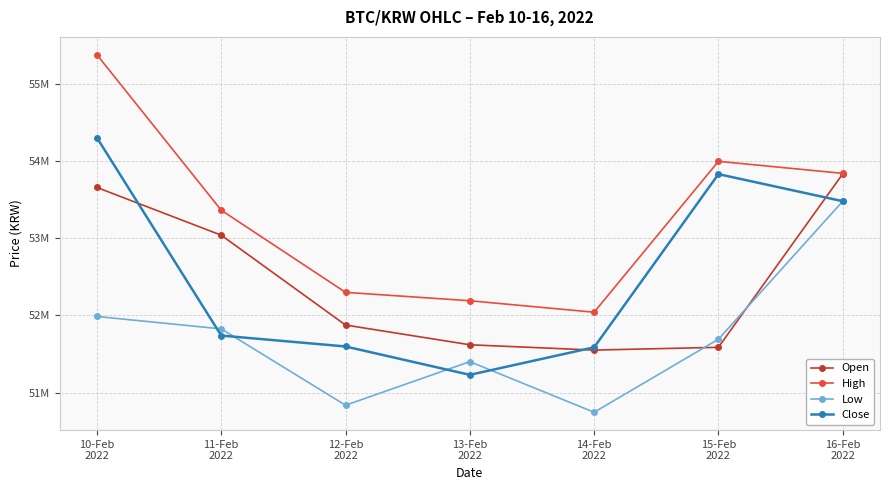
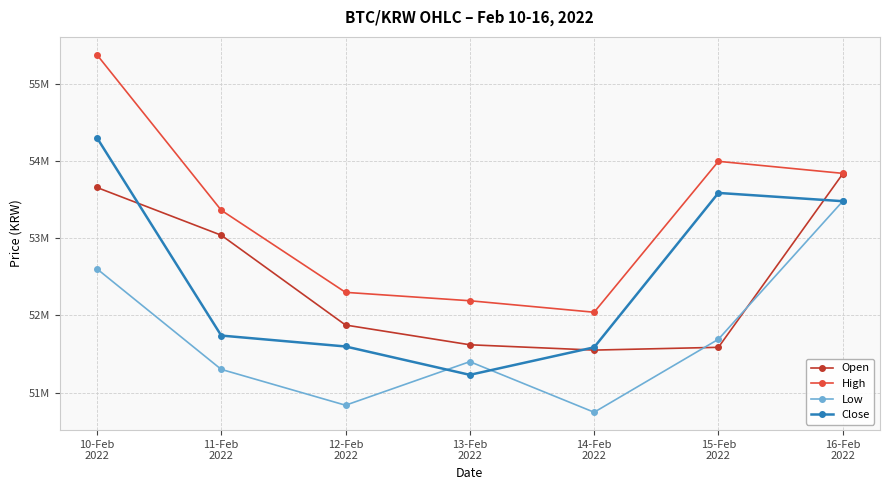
  {
    "Low": {
-     "10-Feb 2022": 52000000,
-     "11-Feb 2022": 51800000,
+     "10-Feb 2022": 52600000,
+     "11-Feb 2022": 51300000,
      "12-Feb 2022": 50800000,
      "13-Feb 2022": 51400000,
      "14-Feb 2022": 50700000,
      "15-Feb 2022": 51700000
    },
    "Close": {
      "10-Feb 2022": 54300000,
      "11-Feb 2022": 51700000,
      "12-Feb 2022": 51600000,
      "13-Feb 2022": 51200000,
      "14-Feb 2022": 51600000,
-     "15-Feb 2022": 53800000
+     "15-Feb 2022": 53600000
    }
  }
